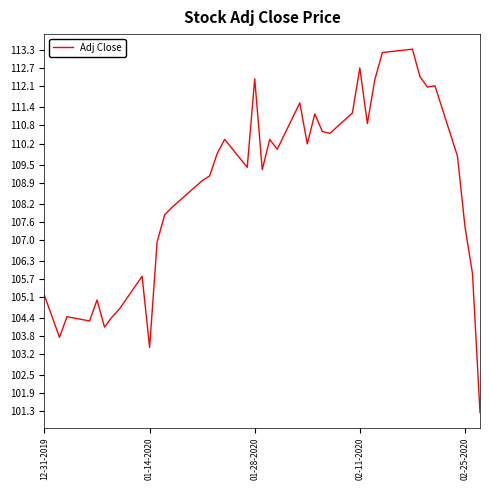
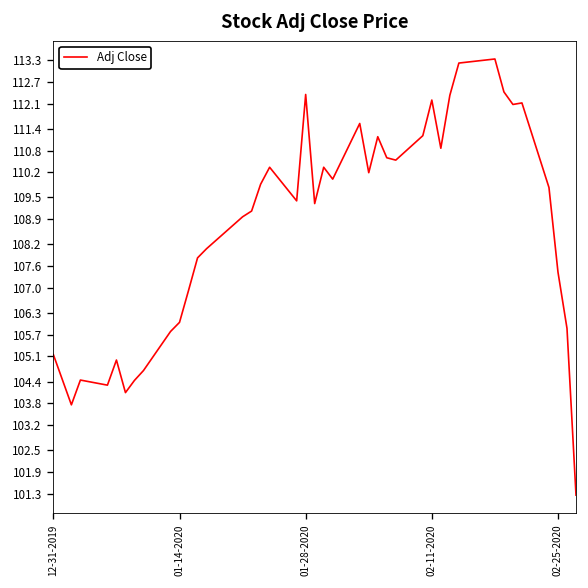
  {
    "12-31-2019": 105.1,
-   "01-14-2020": 103.4,
+   "01-14-2020": 106.0,
    "01-28-2020": 112.4,
-   "02-11-2020": 112.7,
+   "02-11-2020": 112.2,
    "02-25-2020": 107.4
  }
